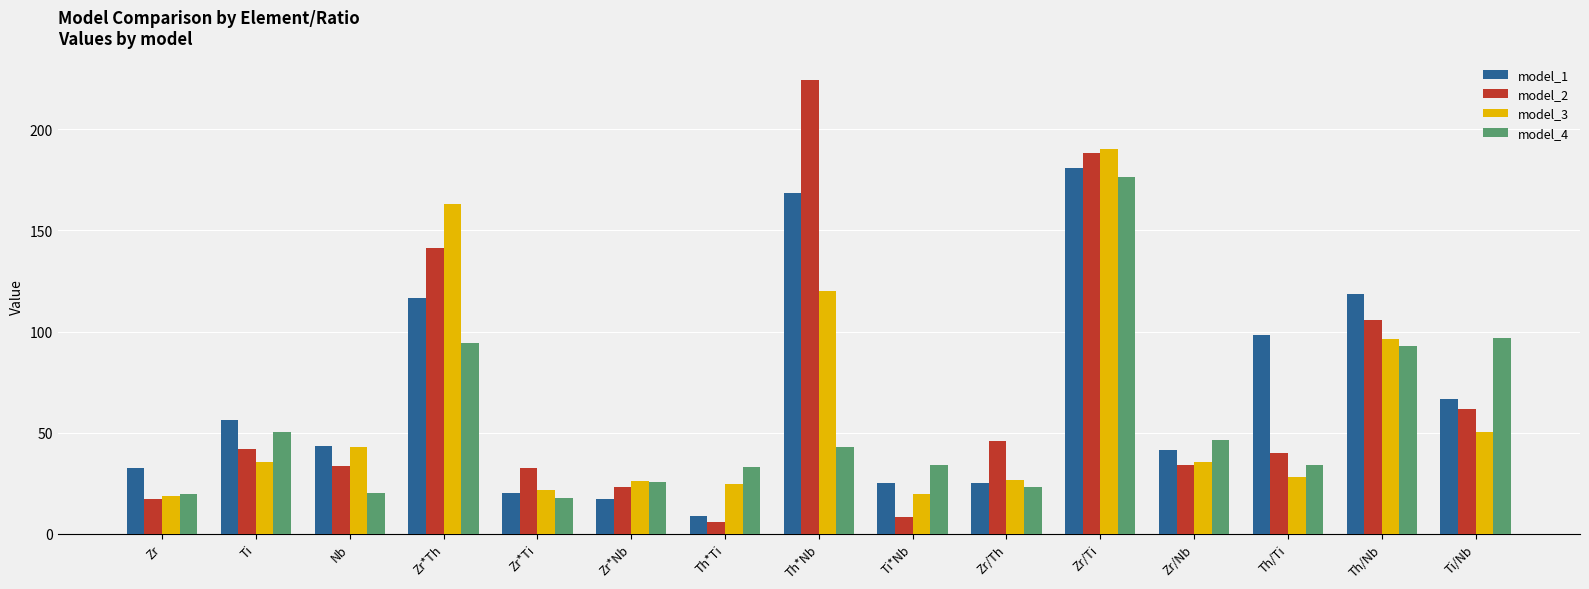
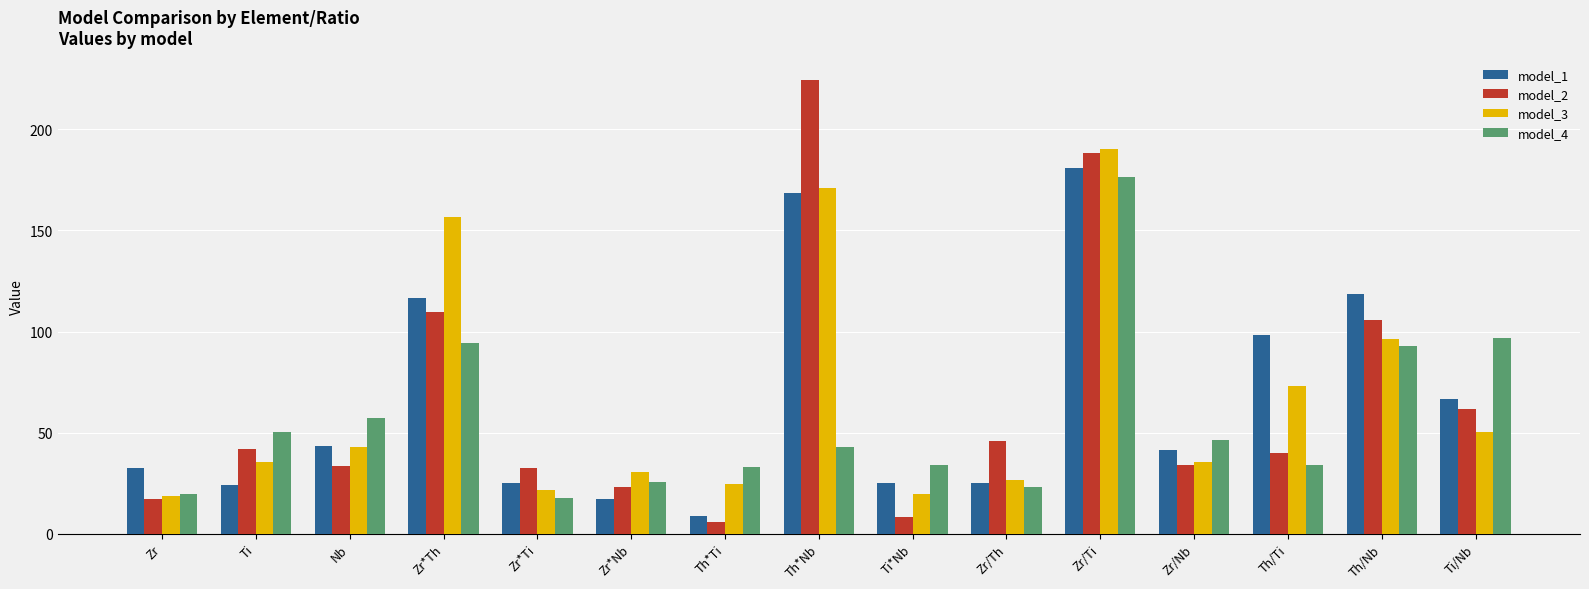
  {
    "model_1": {
      "Zr": 33,
-     "Ti": 56,
+     "Ti": 24,
      "Nb": 43,
      "Zr*Th": 117,
-     "Zr*Ti": 20,
+     "Zr*Ti": 25,
      "Zr*Nb": 17,
      "Th*Ti": 8,
      "Th*Nb": 168,
      "Ti*Nb": 25,
      "Zr/Th": 25,
      "Zr/Ti": 181,
      "Zr/Nb": 41,
      "Th/Ti": 98,
      "Th/Nb": 119,
      "Ti/Nb": 66
    },
    "model_2": {
      "Zr": 17,
      "Ti": 42,
      "Nb": 33,
-     "Zr*Th": 142,
+     "Zr*Th": 109,
      "Zr*Ti": 32,
      "Zr*Nb": 23,
      "Th*Ti": 6,
      "Th*Nb": 224,
      "Ti*Nb": 8,
      "Zr/Th": 46,
      "Zr/Ti": 188,
      "Zr/Nb": 34,
      "Th/Ti": 40,
      "Th/Nb": 106,
      "Ti/Nb": 62
    },
    "model_3": {
      "Zr": 19,
      "Ti": 35,
      "Nb": 43,
-     "Zr*Th": 163,
+     "Zr*Th": 157,
      "Zr*Ti": 22,
-     "Zr*Nb": 26,
+     "Zr*Nb": 30,
      "Th*Ti": 24,
-     "Th*Nb": 120,
+     "Th*Nb": 171,
      "Ti*Nb": 20,
      "Zr/Th": 26,
      "Zr/Ti": 190,
      "Zr/Nb": 35,
-     "Th/Ti": 28,
+     "Th/Ti": 73,
      "Th/Nb": 97,
      "Ti/Nb": 50
    },
    "model_4": {
      "Zr": 19,
      "Ti": 50,
-     "Nb": 20,
+     "Nb": 57,
      "Zr*Th": 94,
      "Zr*Ti": 17,
      "Zr*Nb": 26,
      "Th*Ti": 33,
      "Th*Nb": 43,
      "Ti*Nb": 34,
      "Zr/Th": 23,
      "Zr/Ti": 177,
      "Zr/Nb": 46,
      "Th/Ti": 34,
      "Th/Nb": 93,
      "Ti/Nb": 97
    }
  }
